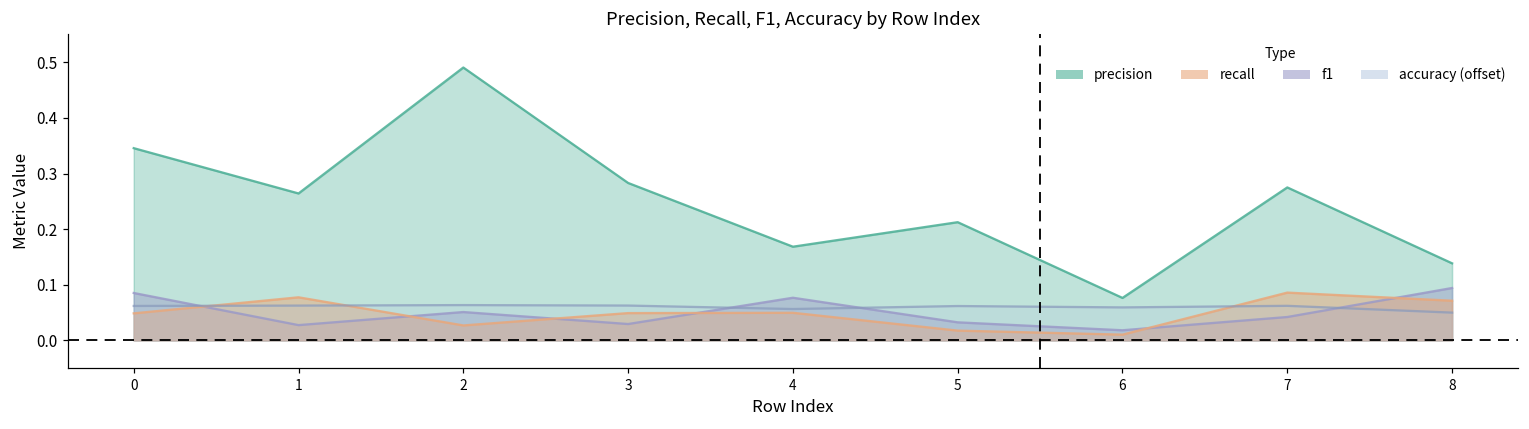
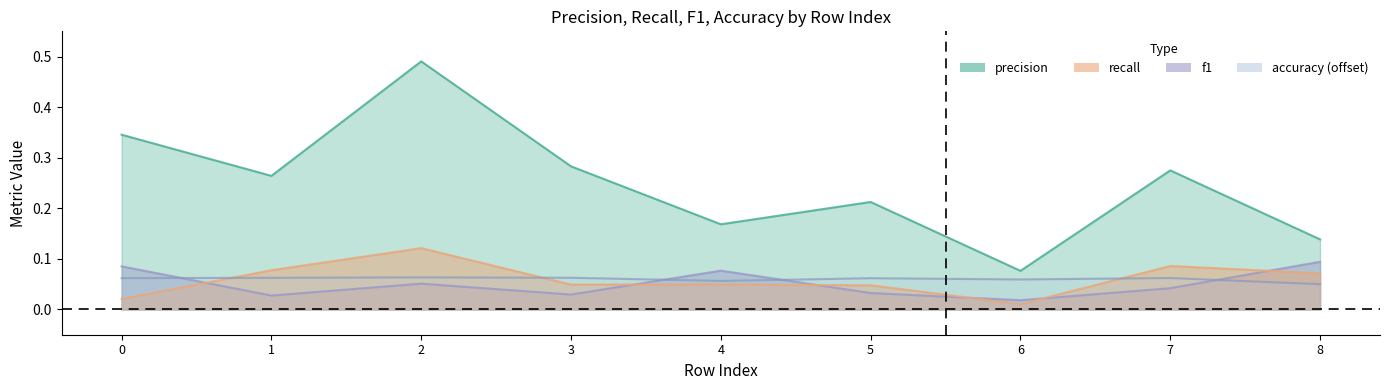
  {
    "recall": {
-     "0": 0.05,
+     "0": 0.02,
      "1": 0.08,
-     "2": 0.03,
+     "2": 0.12,
      "3": 0.05,
      "4": 0.05,
-     "5": 0.02,
+     "5": 0.05,
      "6": 0.01,
      "7": 0.09,
      "8": 0.07
    }
  }
